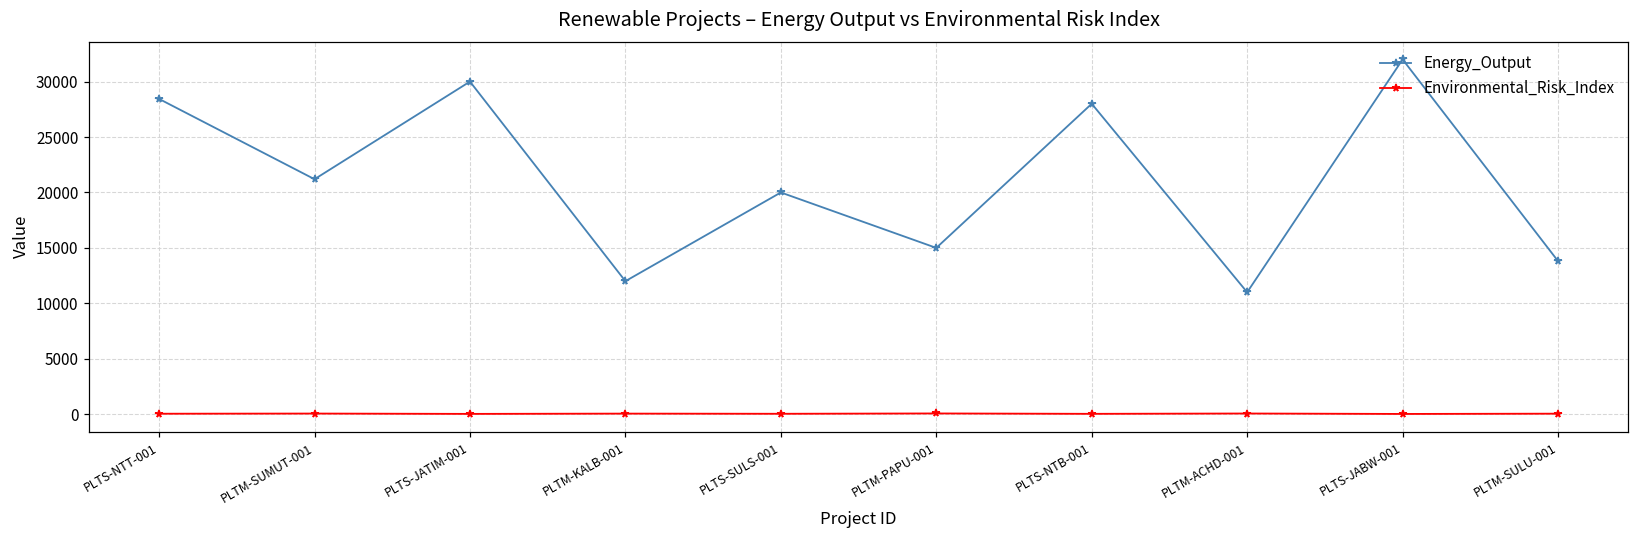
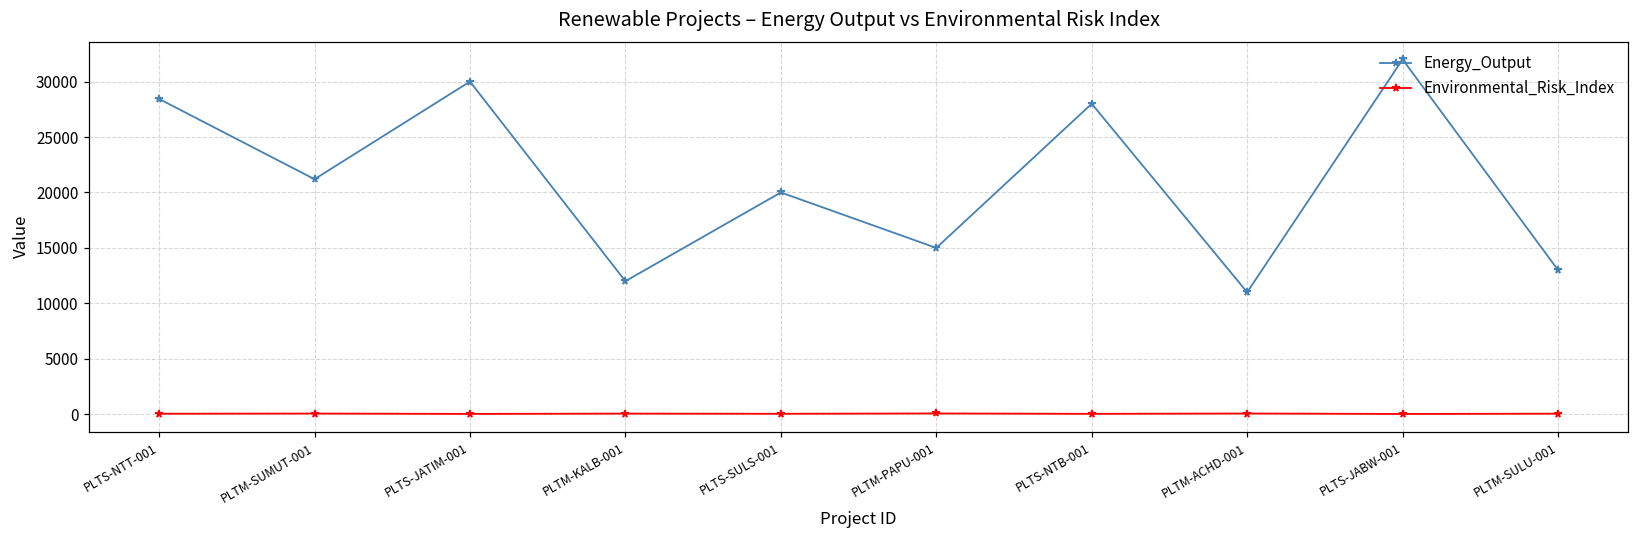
  {
    "Energy_Output": {
      "PLTS-NTT-001": 28400,
      "PLTM-SUMUT-001": 21200,
      "PLTS-JATIM-001": 30000,
      "PLTM-KALB-001": 12000,
      "PLTS-SULS-001": 20000,
      "PLTM-PAPU-001": 15000,
      "PLTS-NTB-001": 28000,
      "PLTM-ACHD-001": 11000,
      "PLTS-JABW-001": 32000,
-     "PLTM-SULU-001": 13800
+     "PLTM-SULU-001": 13000
    },
    "Environmental_Risk_Index": {
      "PLTS-NTT-001": 0,
      "PLTM-SUMUT-001": 100,
      "PLTS-JATIM-001": 0,
      "PLTM-KALB-001": 100,
      "PLTS-SULS-001": 0,
      "PLTM-PAPU-001": 100,
      "PLTS-NTB-001": 0,
      "PLTM-ACHD-001": 100,
      "PLTS-JABW-001": 0,
      "PLTM-SULU-001": 100
    }
  }
